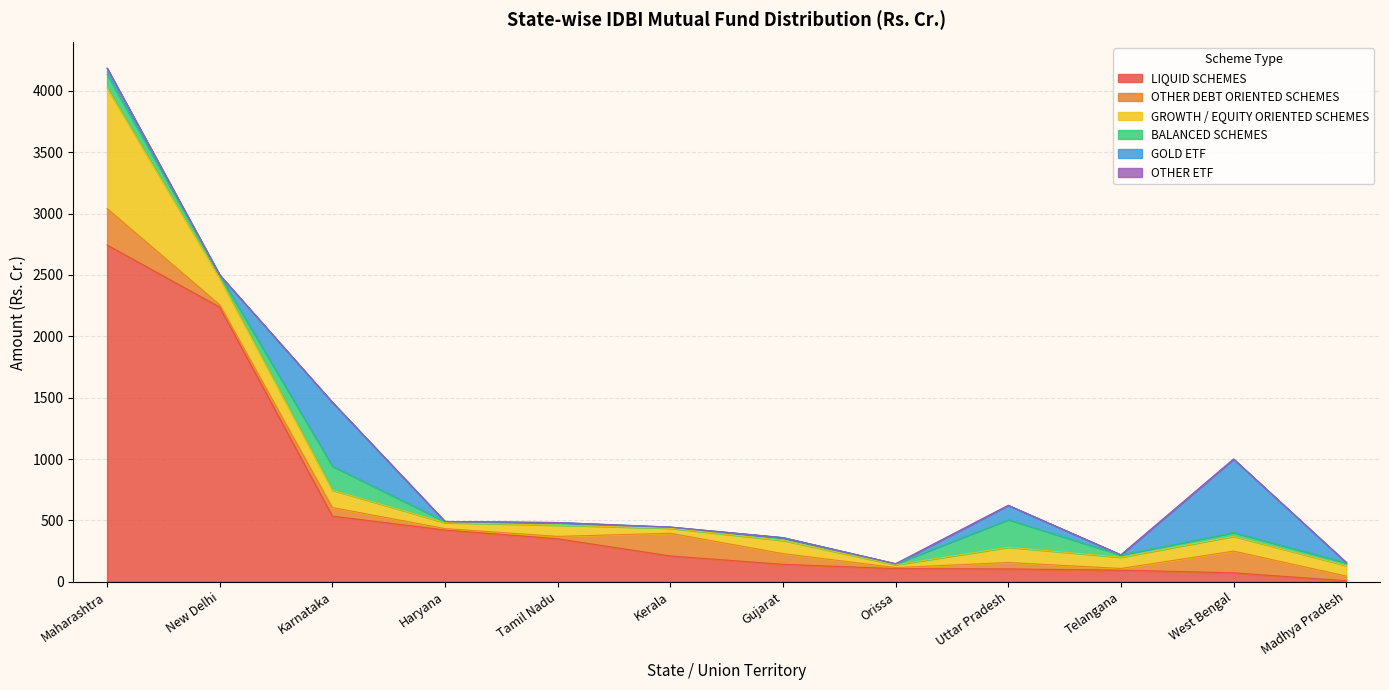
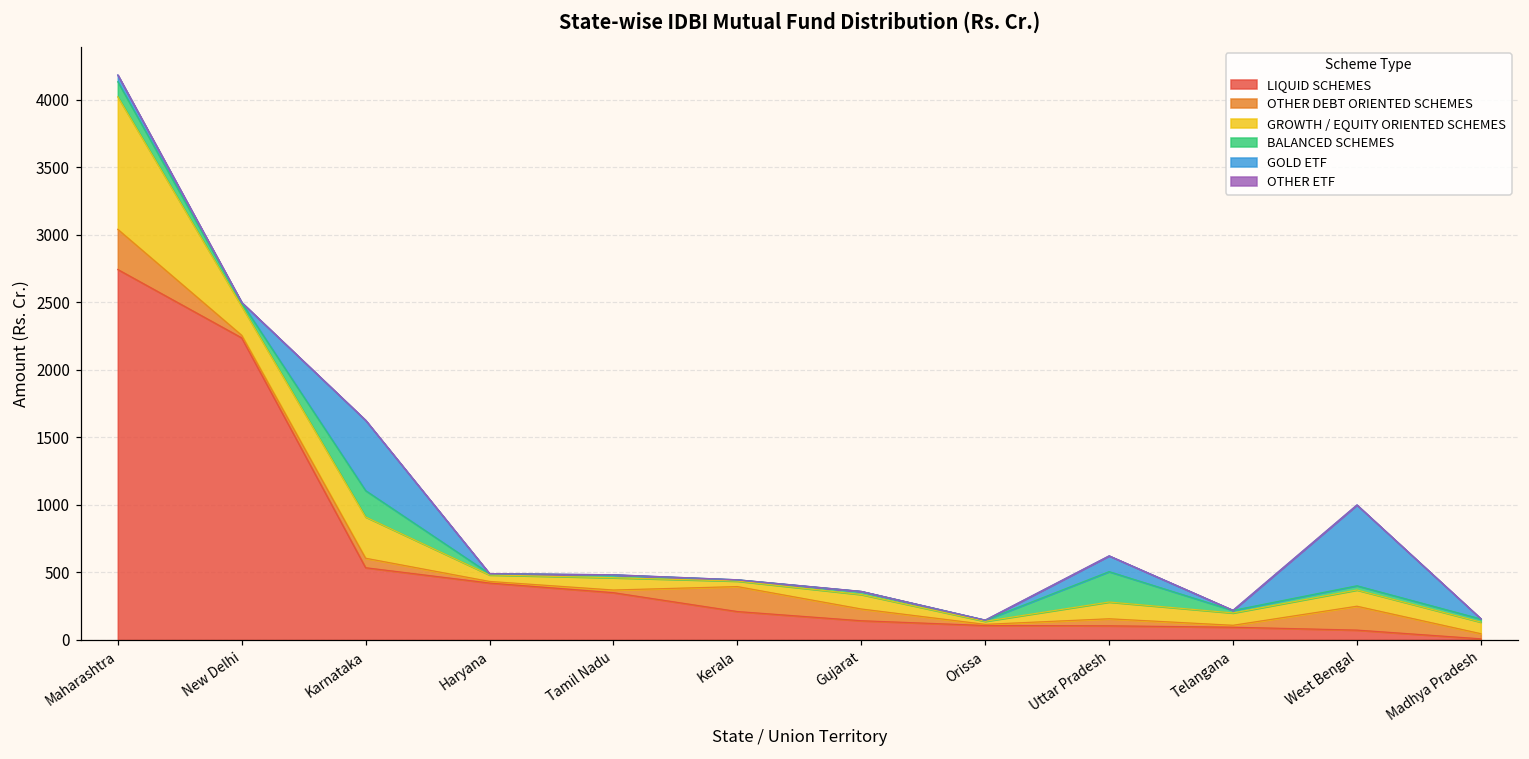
  {
    "GROWTH / EQUITY ORIENTED SCHEMES": {
      "Maharashtra": 980,
      "New Delhi": 220,
-     "Karnataka": 140,
+     "Karnataka": 310,
      "Gujarat": 110,
      "Uttar Pradesh": 120,
      "West Bengal": 120,
      "Madhya Pradesh": 90
    },
    "BALANCED SCHEMES": {
      "Maharashtra": 110,
      "Karnataka": 200,
      "Uttar Pradesh": 230,
      "West Bengal": 30
    }
  }
